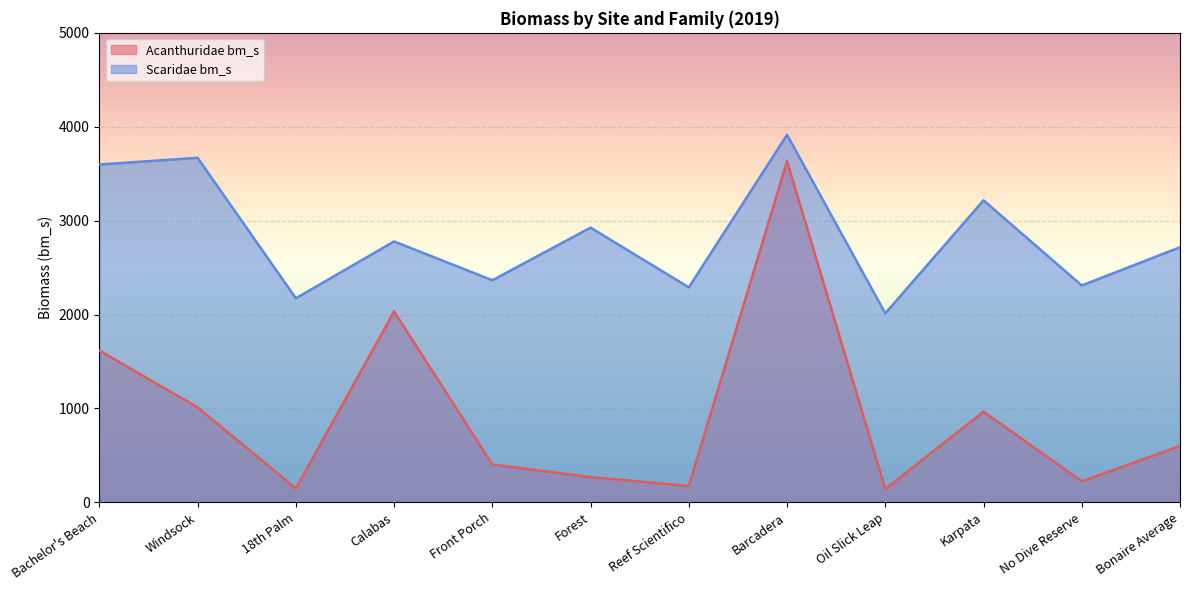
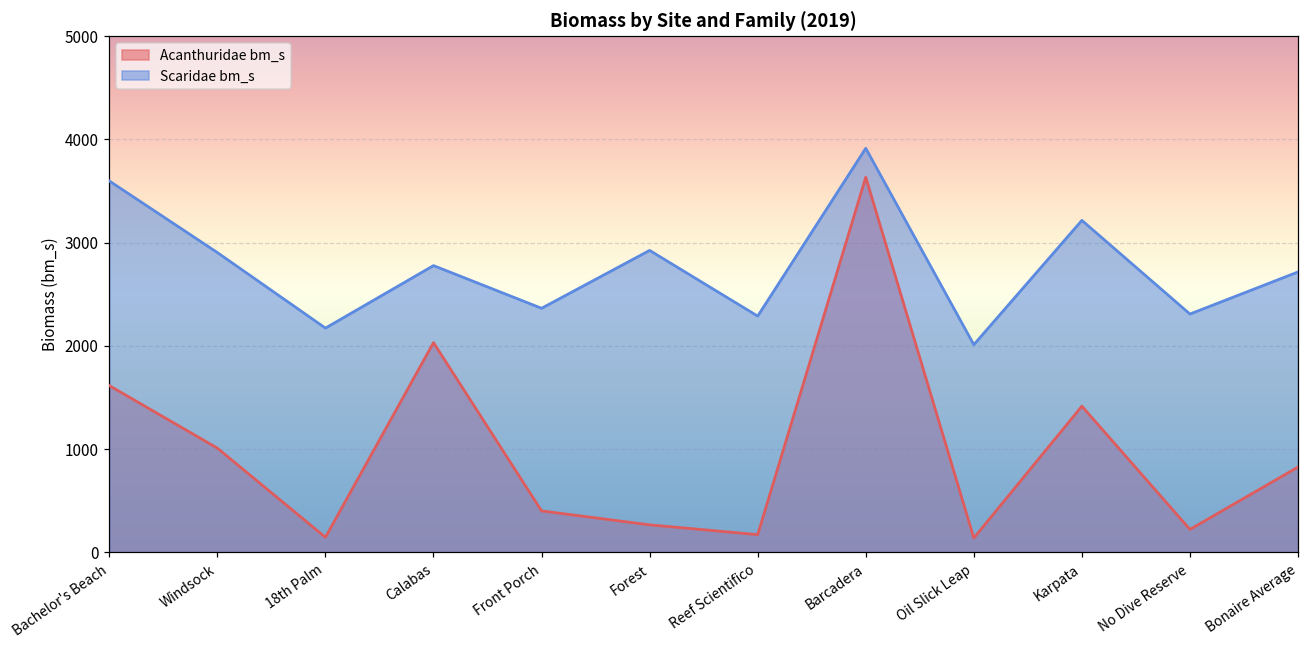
  {
    "Acanthuridae bm_s": {
      "Bachelor's Beach": 1600,
      "Windsock": 1000,
      "18th Palm": 100,
      "Calabas": 2000,
      "Front Porch": 400,
      "Forest": 300,
      "Reef Scientifico": 200,
      "Barcadera": 3600,
      "Oil Slick Leap": 100,
-     "Karpata": 1000,
+     "Karpata": 1400,
      "No Dive Reserve": 200,
-     "Bonaire Average": 600
+     "Bonaire Average": 800
    },
    "Scaridae bm_s": {
      "Bachelor's Beach": 3600,
-     "Windsock": 3700,
+     "Windsock": 2900,
      "18th Palm": 2200,
      "Calabas": 2800,
      "Front Porch": 2400,
      "Forest": 2900,
      "Reef Scientifico": 2300,
      "Barcadera": 3900,
      "Oil Slick Leap": 2000,
      "Karpata": 3200,
      "No Dive Reserve": 2300,
      "Bonaire Average": 2700
    }
  }
